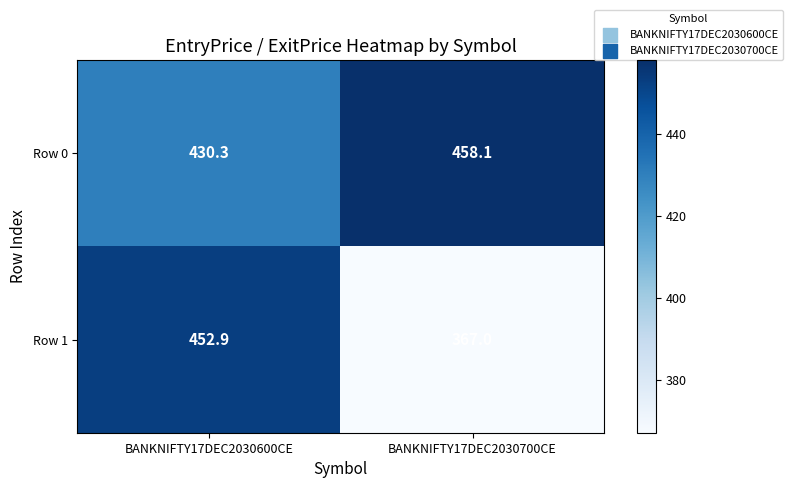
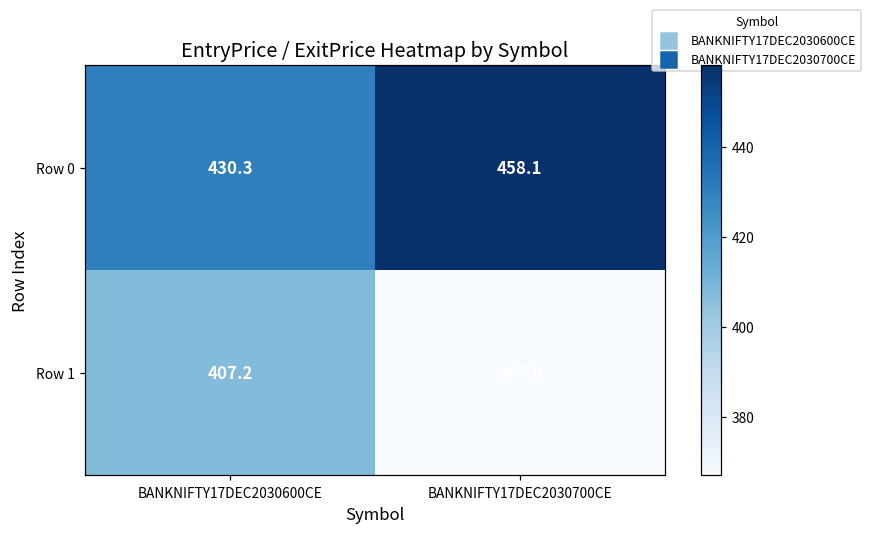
  {
    "Row 0": {
      "BANKNIFTY17DEC2030600CE": 430.3,
      "BANKNIFTY17DEC2030700CE": 458.1
    },
    "Row 1": {
-     "BANKNIFTY17DEC2030600CE": 452.9
+     "BANKNIFTY17DEC2030600CE": 407.2
    }
  }
